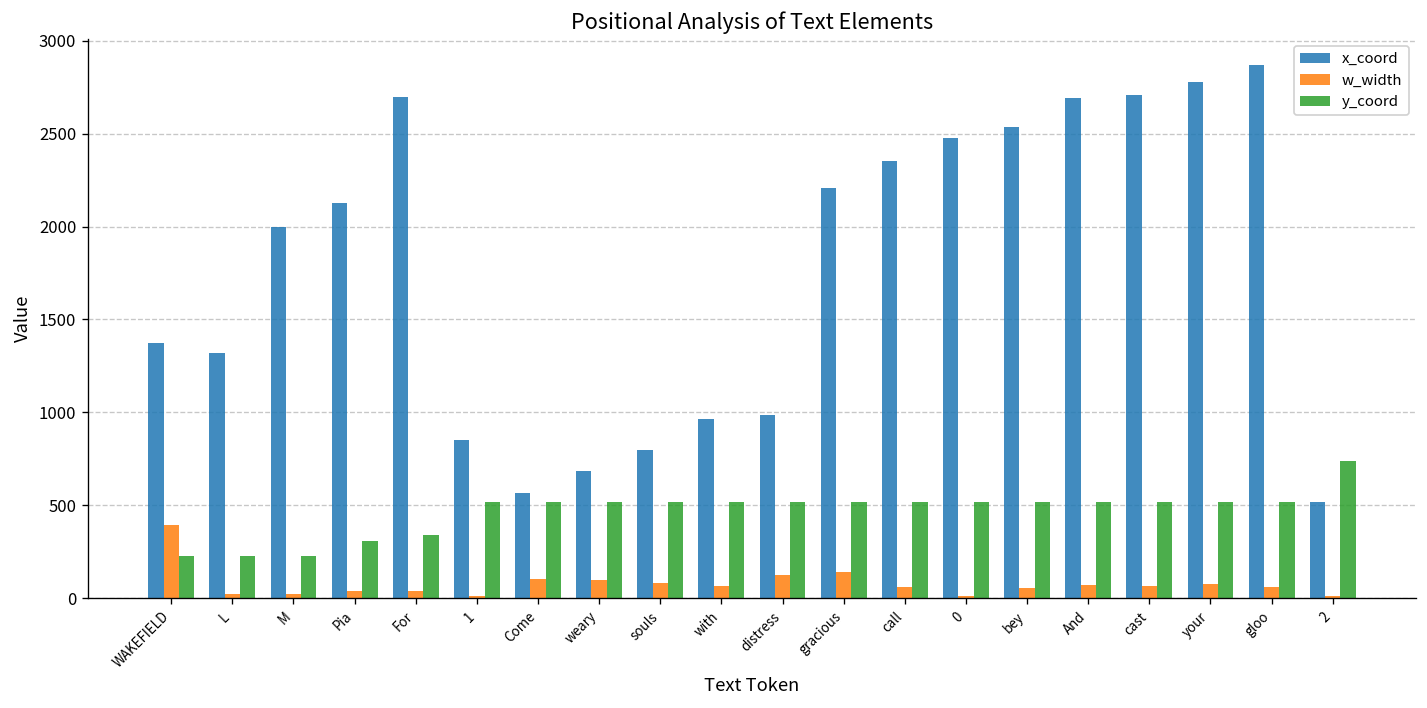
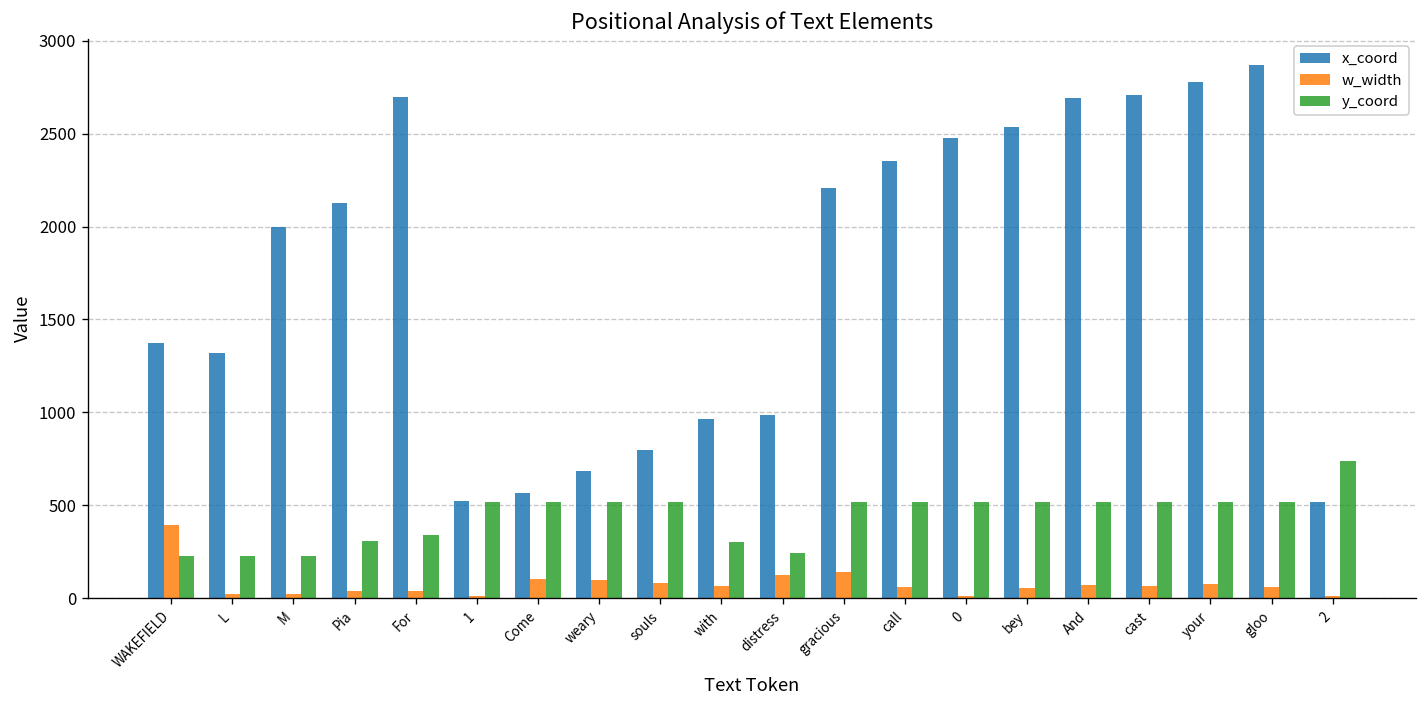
  {
    "x_coord": {
      "WAKEFIELD": 1370,
      "L": 1320,
      "M": 2000,
      "Pia": 2130,
      "For": 2700,
-     "1": 850,
+     "1": 520,
      "Come": 570,
      "weary": 690,
      "souls": 800,
      "with": 960,
      "distress": 980,
      "gracious": 2210,
      "call": 2360,
      "0": 2480,
      "bey": 2530,
      "And": 2690,
      "cast": 2710,
      "your": 2780,
      "gloo": 2870,
      "2": 520
    },
    "w_width": {
      "WAKEFIELD": 390,
      "L": 20,
      "M": 20,
      "Pia": 40,
      "For": 40,
      "Come": 100,
      "weary": 100,
      "souls": 80,
      "with": 70,
      "distress": 130,
      "gracious": 140,
      "call": 60,
      "bey": 50,
      "And": 70,
      "cast": 70,
      "your": 80,
      "gloo": 60
    },
    "y_coord": {
      "WAKEFIELD": 230,
      "L": 230,
      "M": 230,
      "Pia": 310,
      "For": 340,
      "1": 520,
      "Come": 520,
      "weary": 520,
      "souls": 520,
-     "with": 520,
-     "distress": 520,
+     "with": 300,
+     "distress": 250,
      "gracious": 520,
      "call": 520,
      "0": 520,
      "bey": 520,
      "And": 520,
      "cast": 520,
      "your": 520,
      "gloo": 520,
      "2": 740
    }
  }
